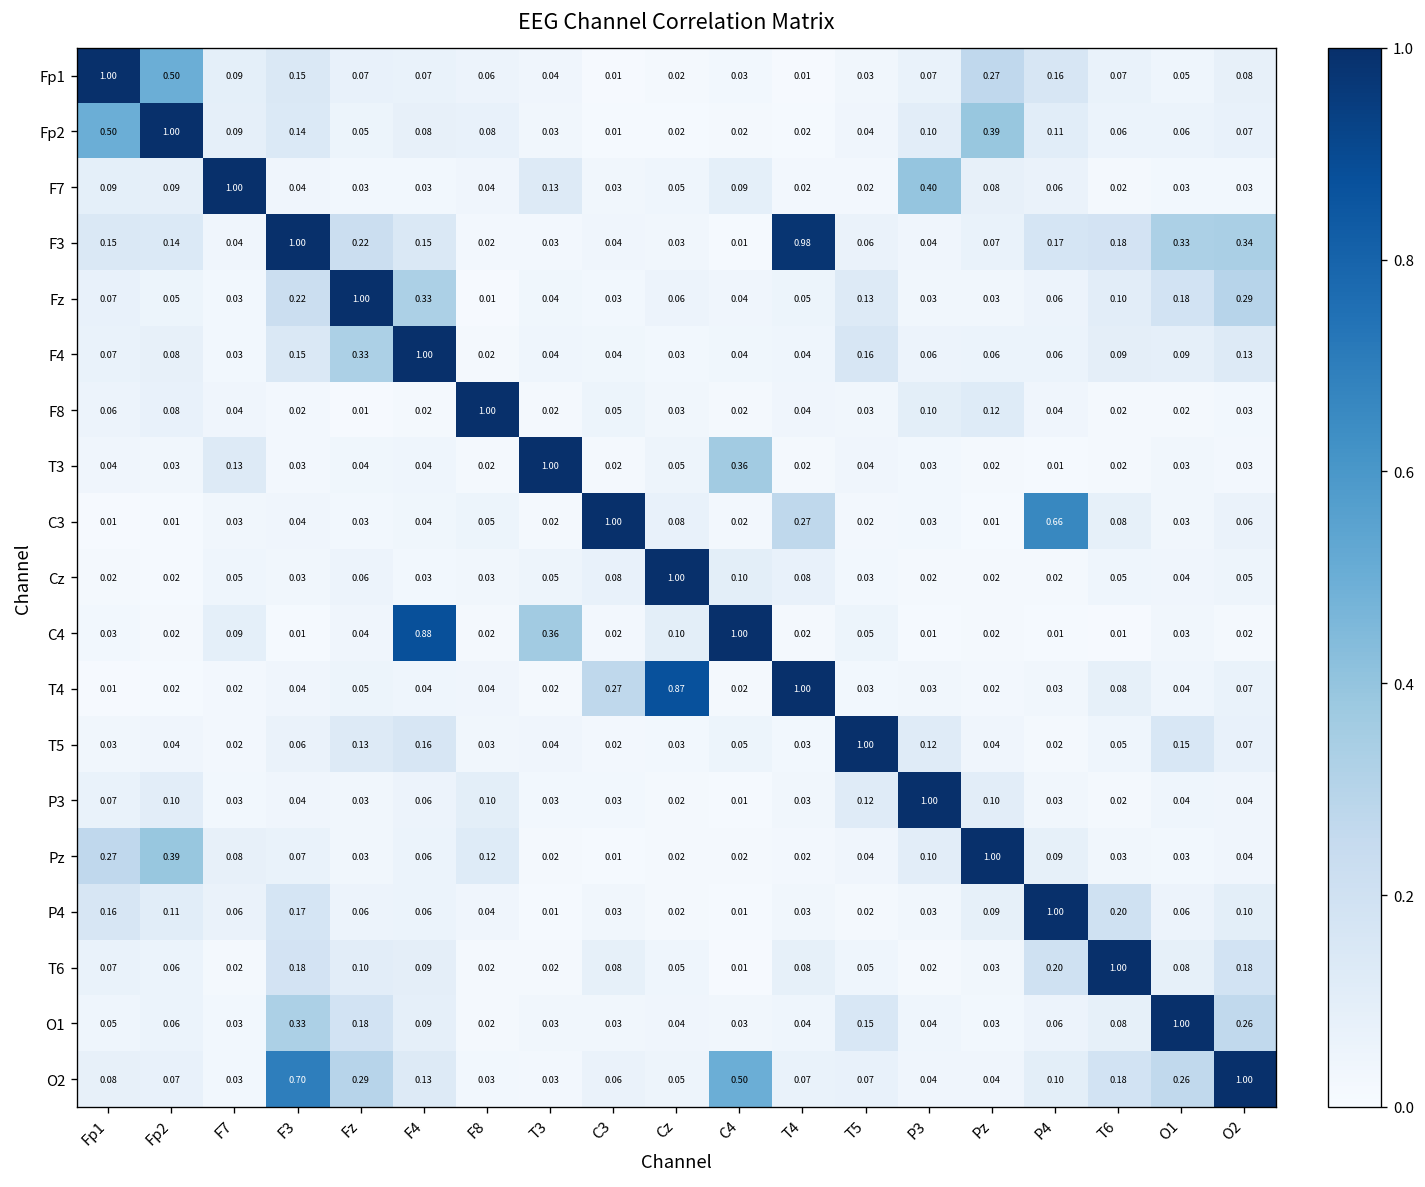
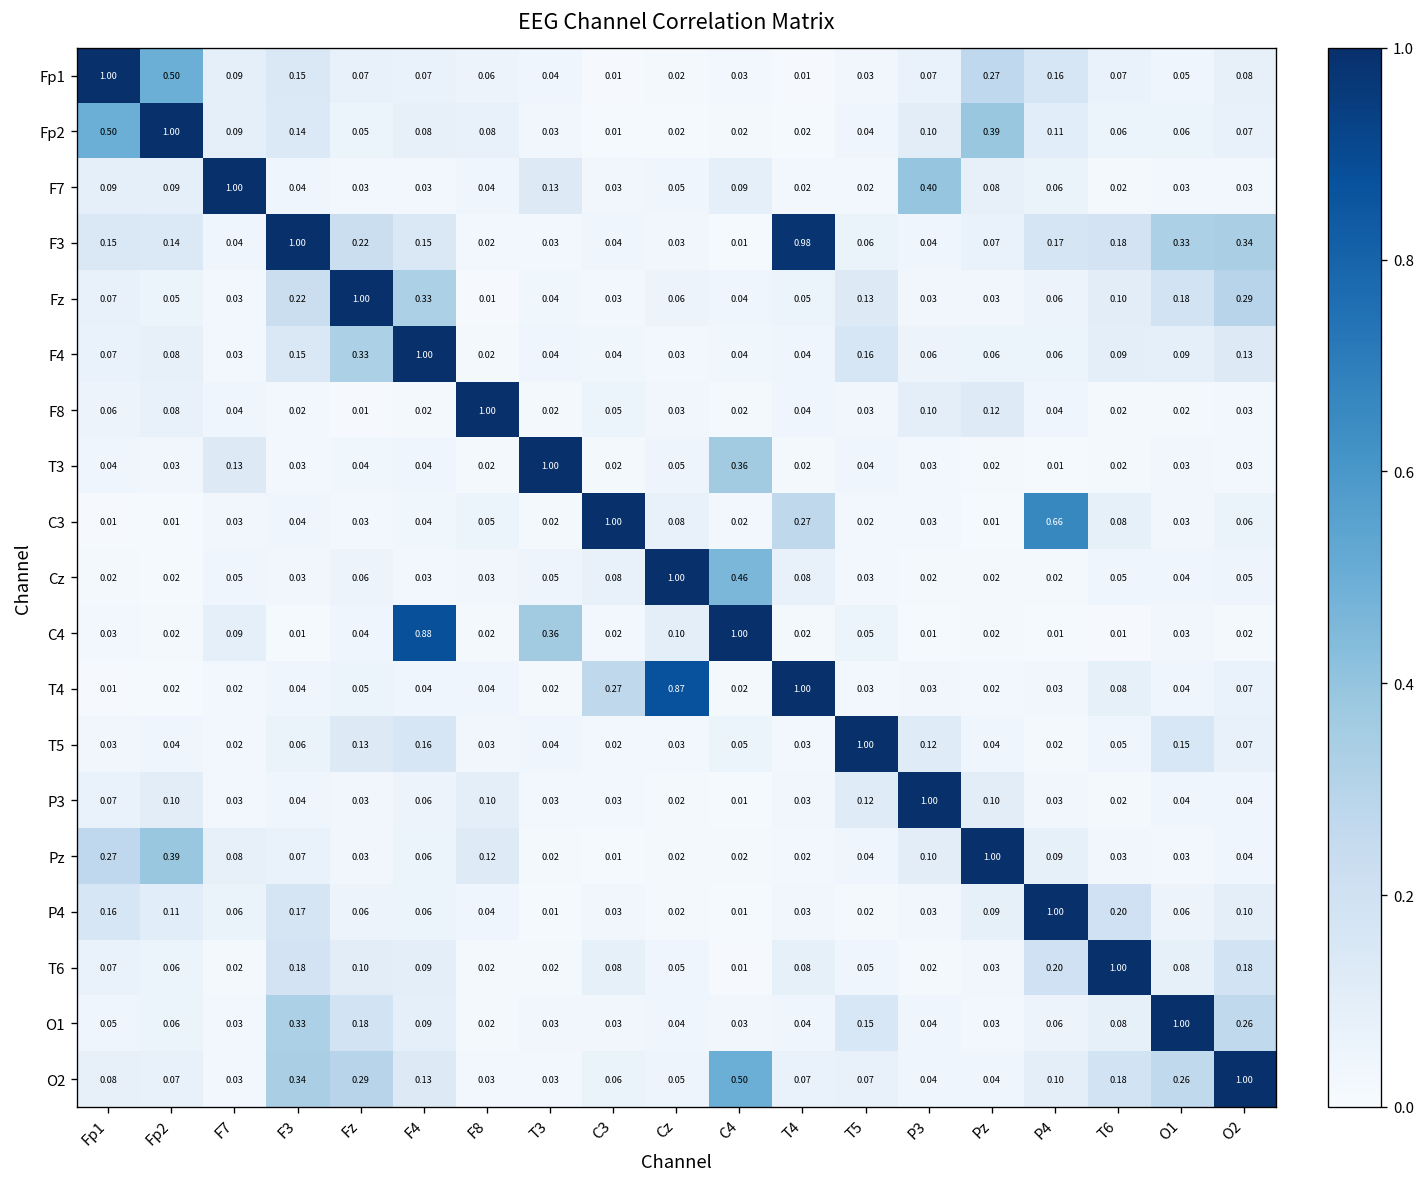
  {
    "Cz": {
      "Fp1": 0.02,
      "Fp2": 0.02,
      "F7": 0.05,
      "F3": 0.03,
      "Fz": 0.06,
      "F4": 0.03,
      "F8": 0.03,
      "T3": 0.05,
      "C3": 0.08,
      "Cz": 1.00,
-     "C4": 0.10,
+     "C4": 0.46,
      "T4": 0.08,
      "T5": 0.03,
      "P3": 0.02,
      "Pz": 0.02,
      "P4": 0.02,
      "T6": 0.05,
      "O1": 0.04,
      "O2": 0.05
    },
    "O2": {
      "Fp1": 0.08,
      "Fp2": 0.07,
      "F7": 0.03,
-     "F3": 0.70,
+     "F3": 0.34,
      "Fz": 0.29,
      "F4": 0.13,
      "F8": 0.03,
      "T3": 0.03,
      "C3": 0.06,
      "Cz": 0.05,
      "C4": 0.50,
      "T4": 0.07,
      "T5": 0.07,
      "P3": 0.04,
      "Pz": 0.04,
      "P4": 0.10,
      "T6": 0.18,
      "O1": 0.26,
      "O2": 1.00
    }
  }
